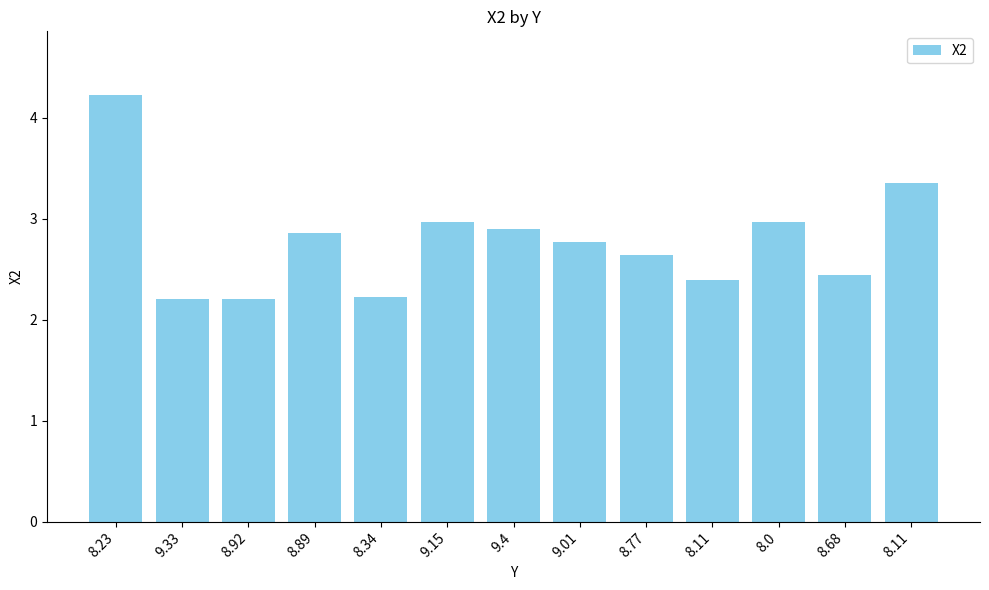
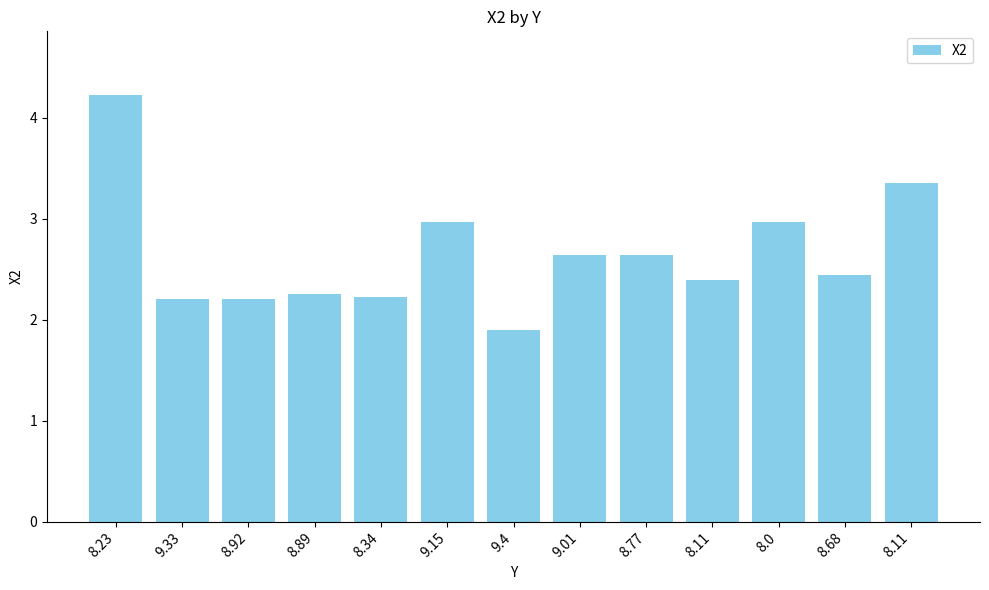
  {
    "8.23": 4.22,
    "9.33": 2.20,
    "8.92": 2.20,
-   "8.89": 2.86,
+   "8.89": 2.25,
    "8.34": 2.22,
    "9.15": 2.97,
-   "9.4": 2.9,
-   "9.01": 2.77,
+   "9.4": 1.9,
+   "9.01": 2.64,
    "8.77": 2.64,
    "8.0": 2.97,
    "8.68": 2.44
  }
